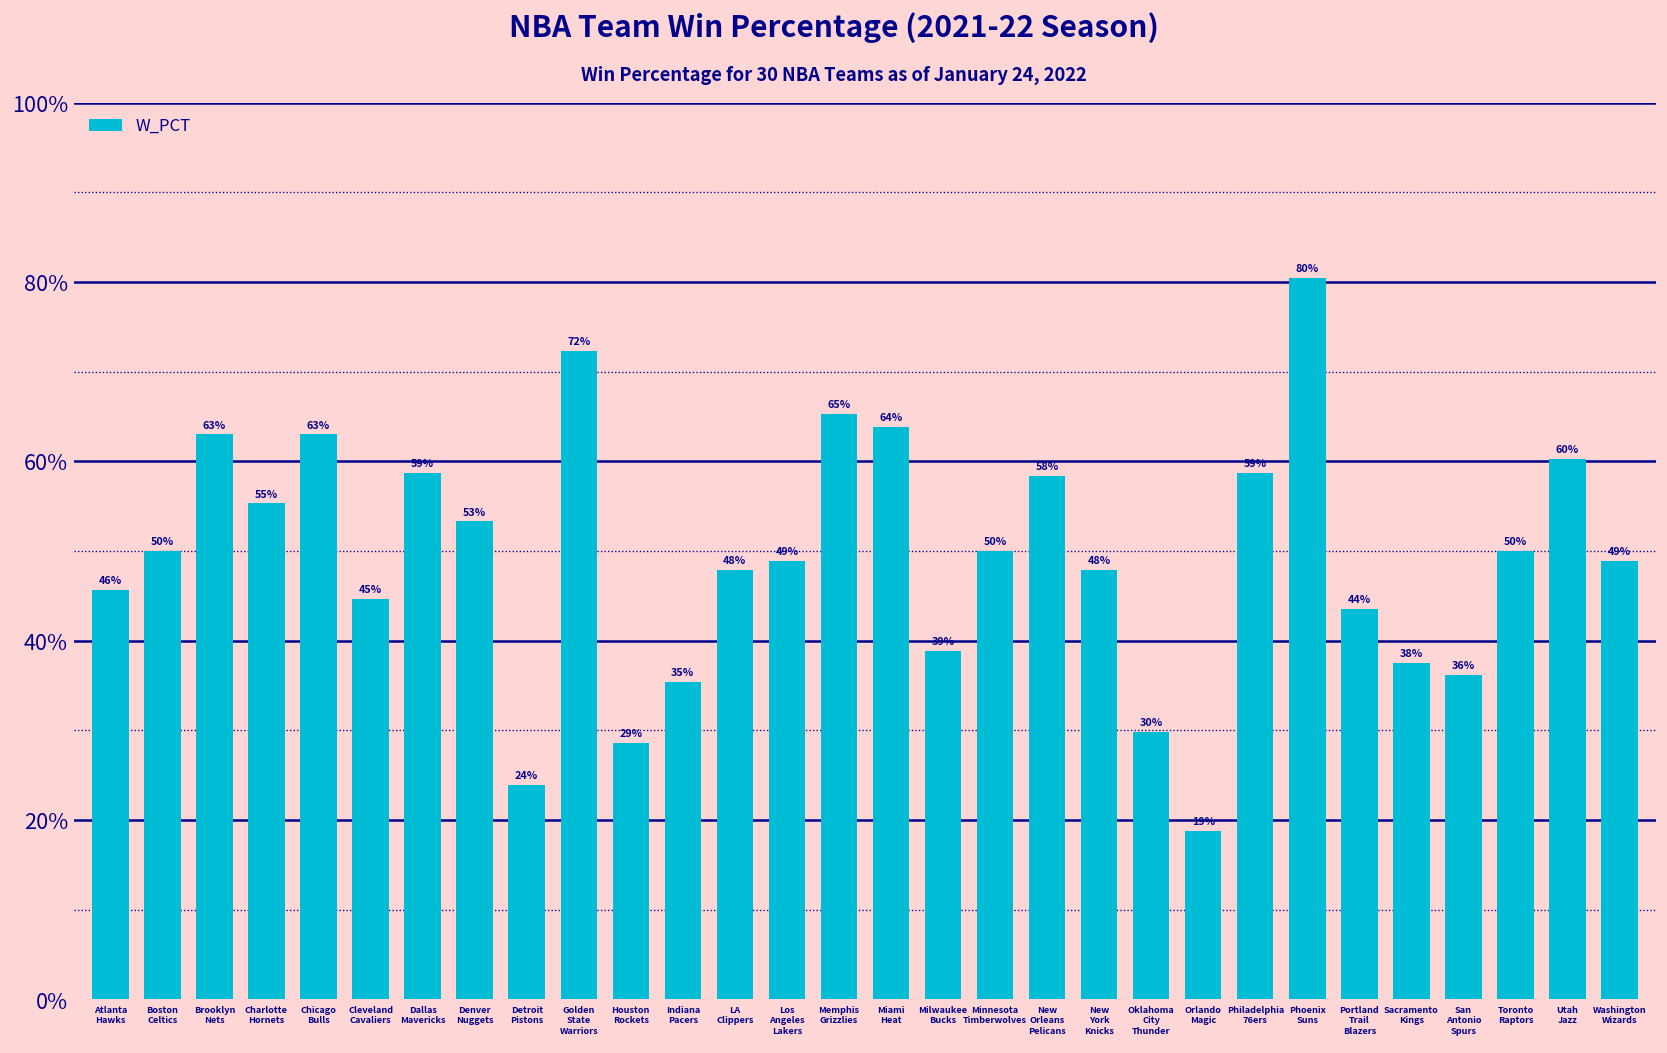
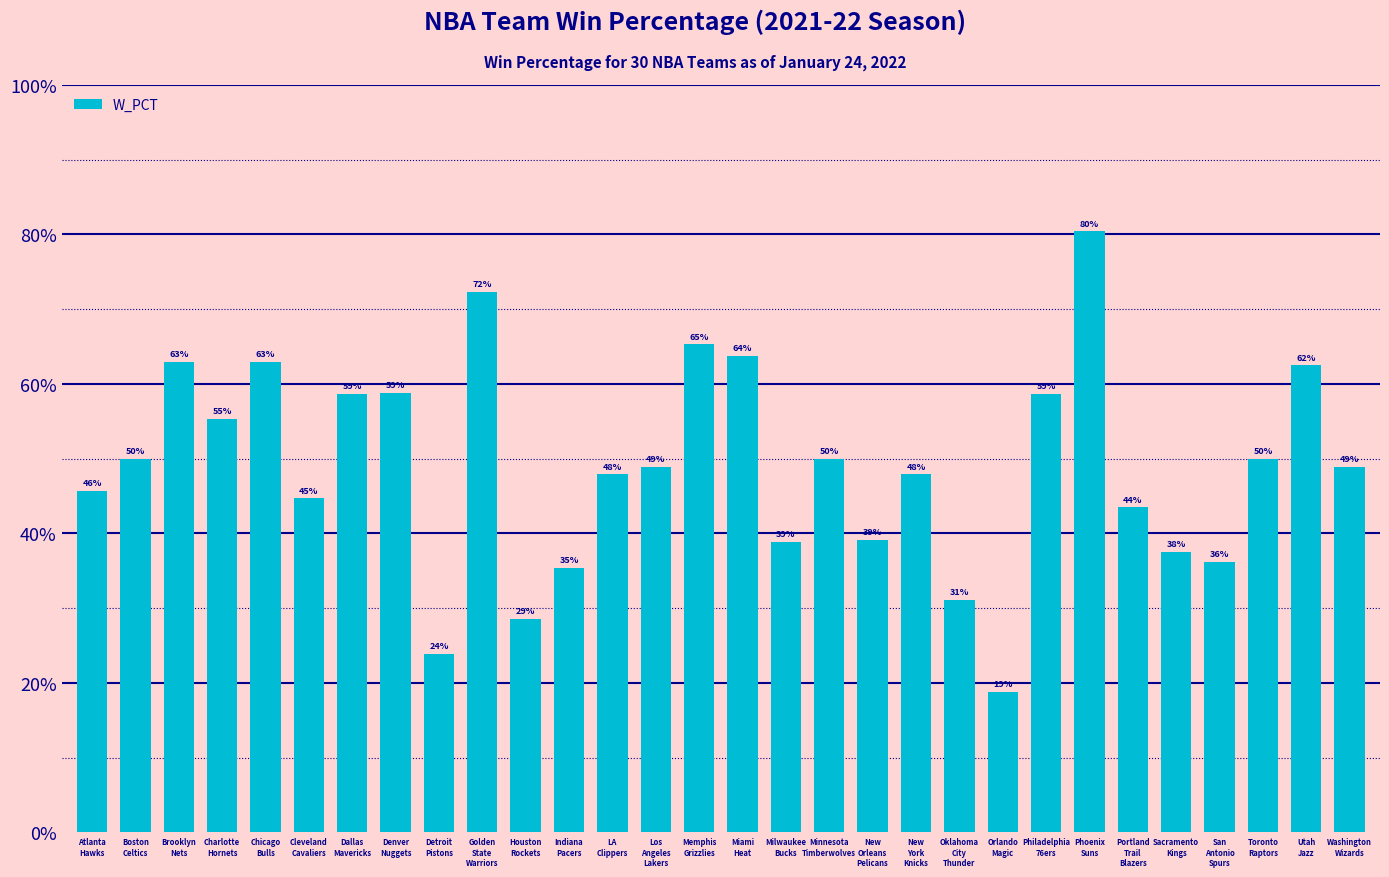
  {
    "Atlanta Hawks": "46%",
    "Boston Celtics": "50%",
    "Brooklyn Nets": "63%",
    "Charlotte Hornets": "55%",
    "Chicago Bulls": "63%",
    "Cleveland Cavaliers": "45%",
    "Dallas Mavericks": "59%",
-   "Denver Nuggets": "53%",
+   "Denver Nuggets": "59%",
    "Detroit Pistons": "24%",
    "Golden State Warriors": "72%",
    "Houston Rockets": "29%",
    "Indiana Pacers": "35%",
    "LA Clippers": "48%",
    "Los Angeles Lakers": "49%",
    "Memphis Grizzlies": "65%",
    "Miami Heat": "64%",
    "Milwaukee Bucks": "39%",
    "Minnesota Timberwolves": "50%",
-   "New Orleans Pelicans": "58%",
+   "New Orleans Pelicans": "39%",
    "New York Knicks": "48%",
-   "Oklahoma City Thunder": "30%",
+   "Oklahoma City Thunder": "31%",
    "Orlando Magic": "19%",
    "Philadelphia 76ers": "59%",
    "Phoenix Suns": "80%",
    "Portland Trail Blazers": "44%",
    "Sacramento Kings": "38%",
    "San Antonio Spurs": "36%",
    "Toronto Raptors": "50%",
-   "Utah Jazz": "60%",
+   "Utah Jazz": "62%",
    "Washington Wizards": "49%"
  }
